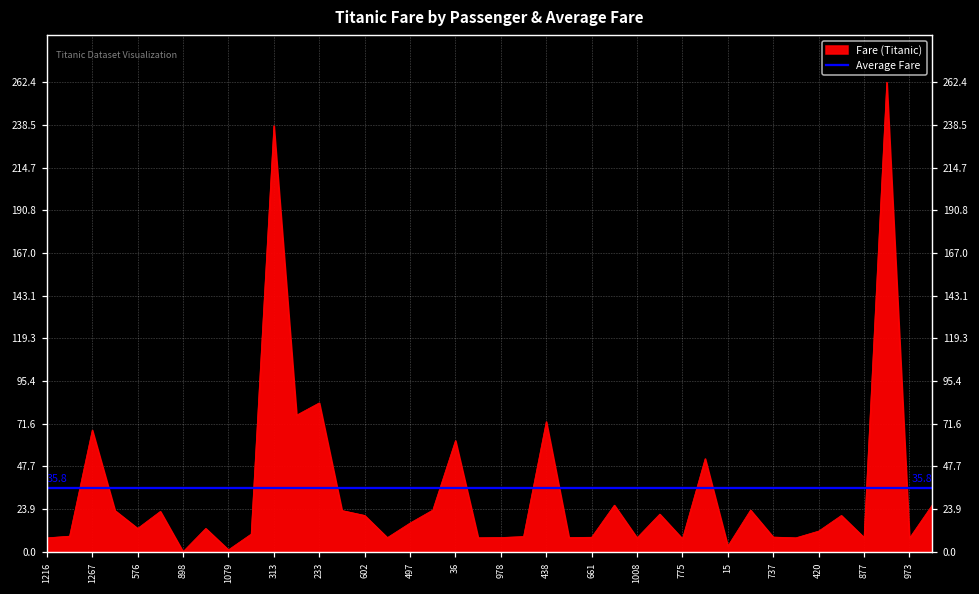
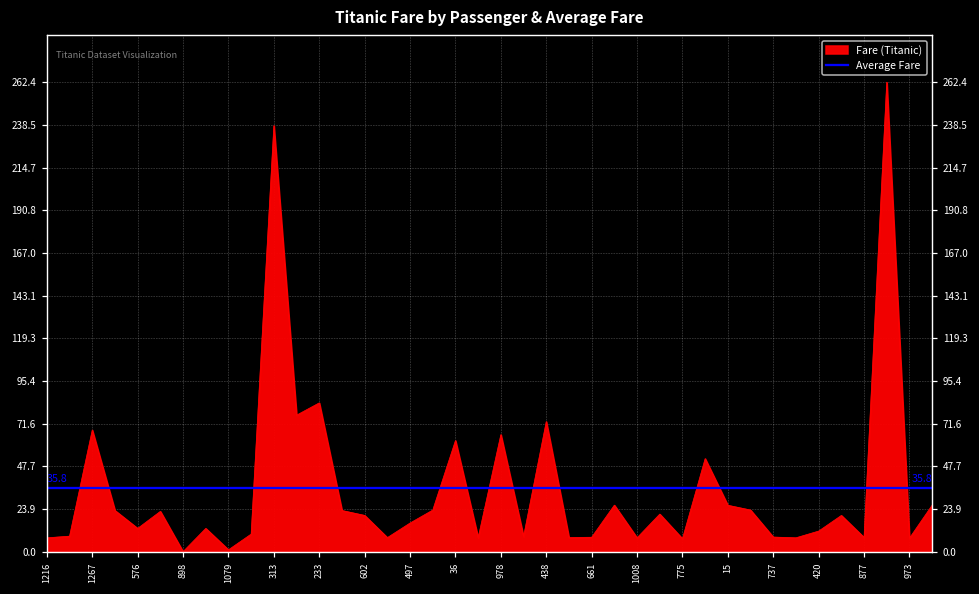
  {
    "1216": 8,
    "1267": 68,
    "576": 13,
    "898": 0,
    "1079": 1,
    "313": 238,
    "233": 83,
    "602": 20,
    "497": 16,
    "36": 62,
-   "978": 8,
+   "978": 65,
    "438": 73,
    "661": 8,
    "1008": 8,
    "775": 7,
-   "15": 3,
+   "15": 26,
    "737": 8,
    "420": 12,
    "877": 8,
    "973": 8
  }
